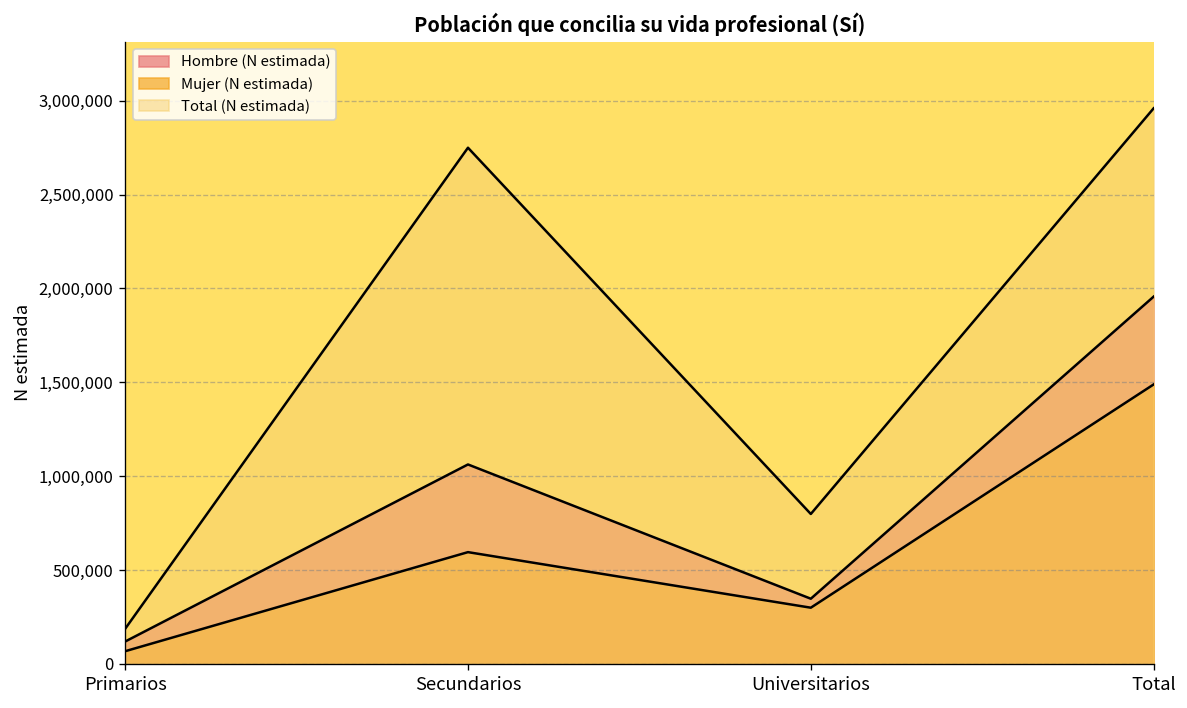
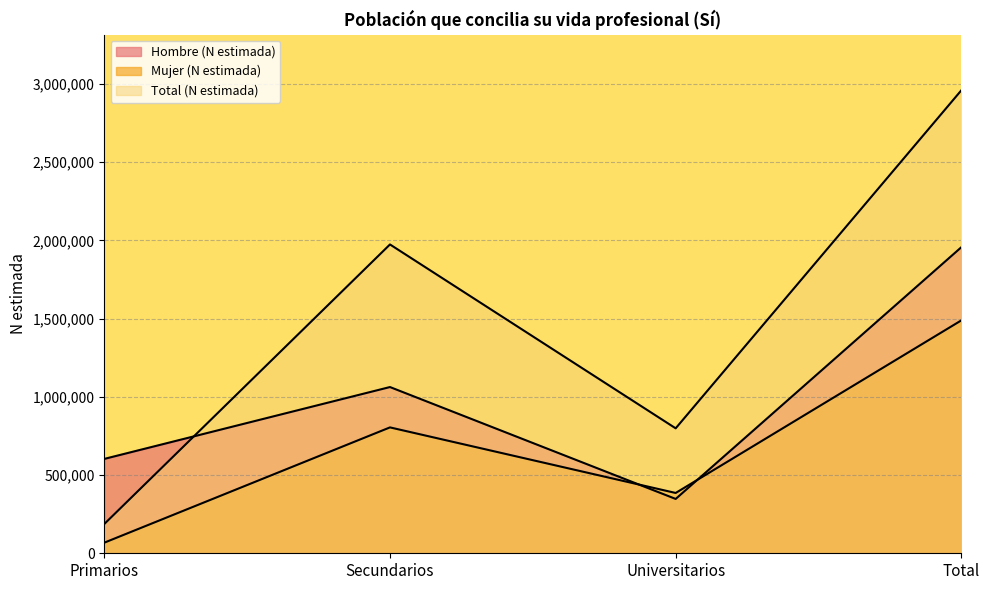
  {
    "Hombre (N estimada)": {
-     "Primarios": "120,000",
+     "Primarios": "600,000",
      "Secundarios": "1,060,000",
      "Universitarios": "350,000",
      "Total": "1,960,000"
    },
    "Mujer (N estimada)": {
      "Primarios": "70,000",
-     "Secundarios": "600,000",
-     "Universitarios": "300,000",
+     "Secundarios": "800,000",
+     "Universitarios": "390,000",
      "Total": "1,490,000"
    },
    "Total (N estimada)": {
      "Primarios": "190,000",
-     "Secundarios": "2,750,000",
+     "Secundarios": "1,970,000",
      "Universitarios": "800,000",
      "Total": "2,960,000"
    }
  }
